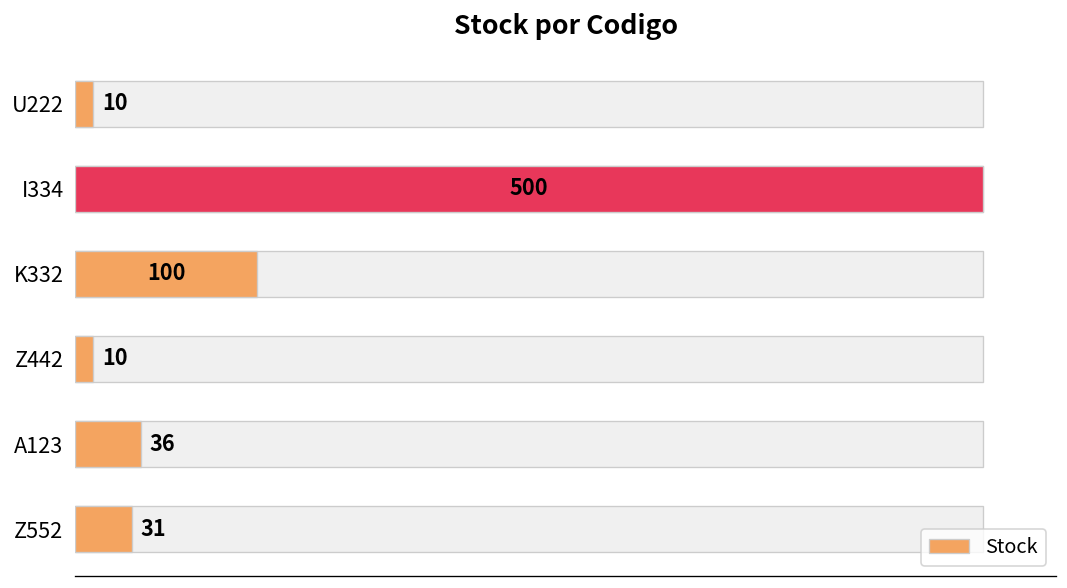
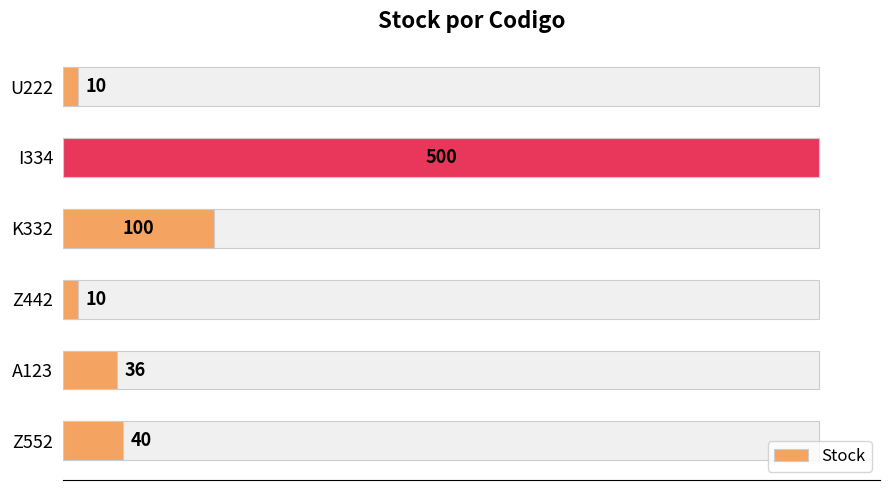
  {
    "Stock": {
      "I334": 500,
-     "Z552": 31
+     "Z552": 40
    }
  }
